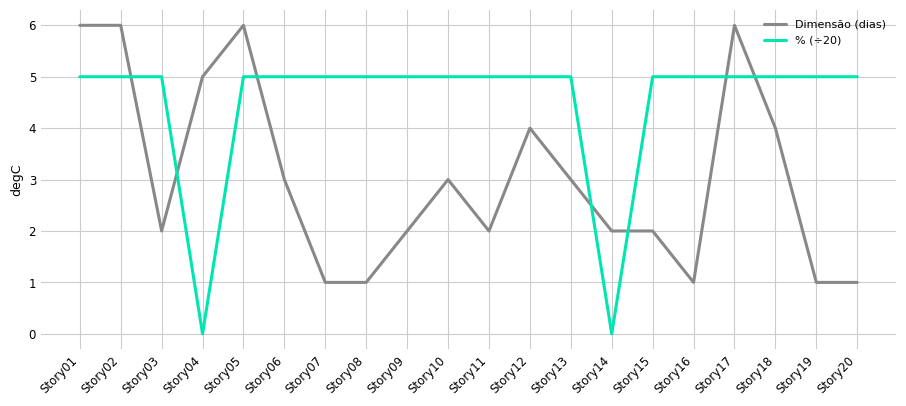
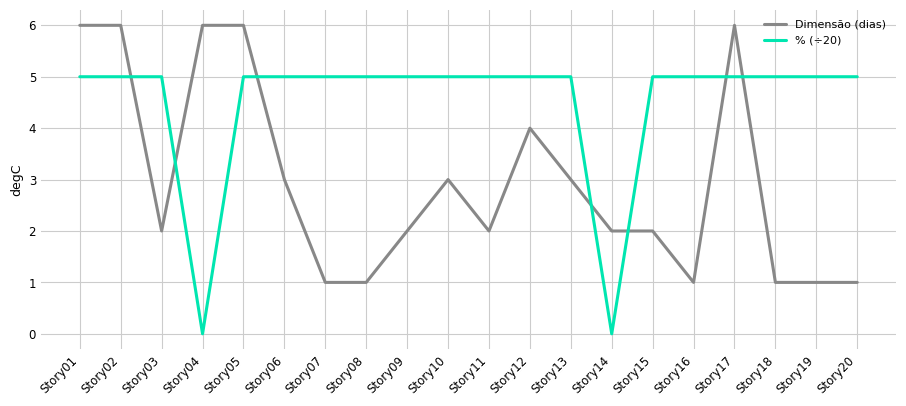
  {
    "Dimensão (dias)": {
      "Story01": 6,
      "Story02": 6,
      "Story03": 2,
-     "Story04": 5,
+     "Story04": 6,
      "Story05": 6,
      "Story06": 3,
      "Story07": 1,
      "Story08": 1,
      "Story09": 2,
      "Story10": 3,
      "Story11": 2,
      "Story12": 4,
      "Story13": 3,
      "Story14": 2,
      "Story15": 2,
      "Story16": 1,
      "Story17": 6,
-     "Story18": 4,
+     "Story18": 1,
      "Story19": 1,
      "Story20": 1
    },
    "% (÷20)": {
      "Story01": 5,
      "Story02": 5,
      "Story03": 5,
      "Story04": 0,
      "Story05": 5,
      "Story06": 5,
      "Story07": 5,
      "Story08": 5,
      "Story09": 5,
      "Story10": 5,
      "Story11": 5,
      "Story12": 5,
      "Story13": 5,
      "Story14": 0,
      "Story15": 5,
      "Story16": 5,
      "Story17": 5,
      "Story18": 5,
      "Story19": 5,
      "Story20": 5
    }
  }
